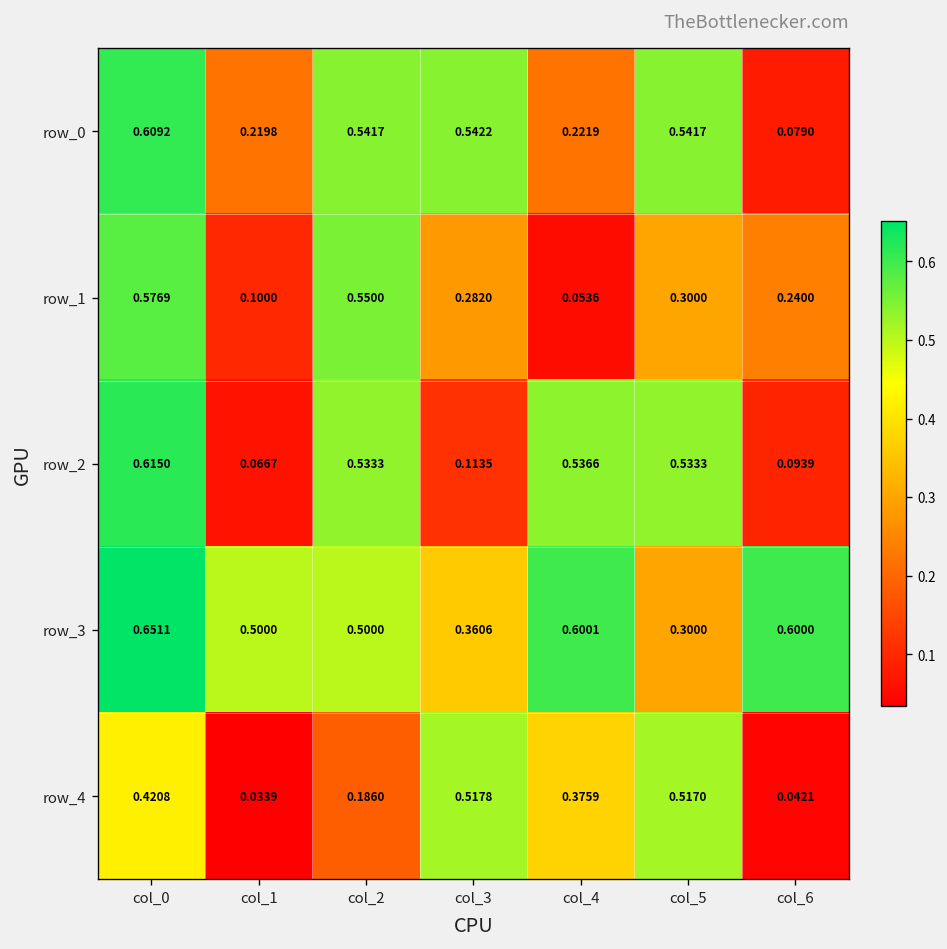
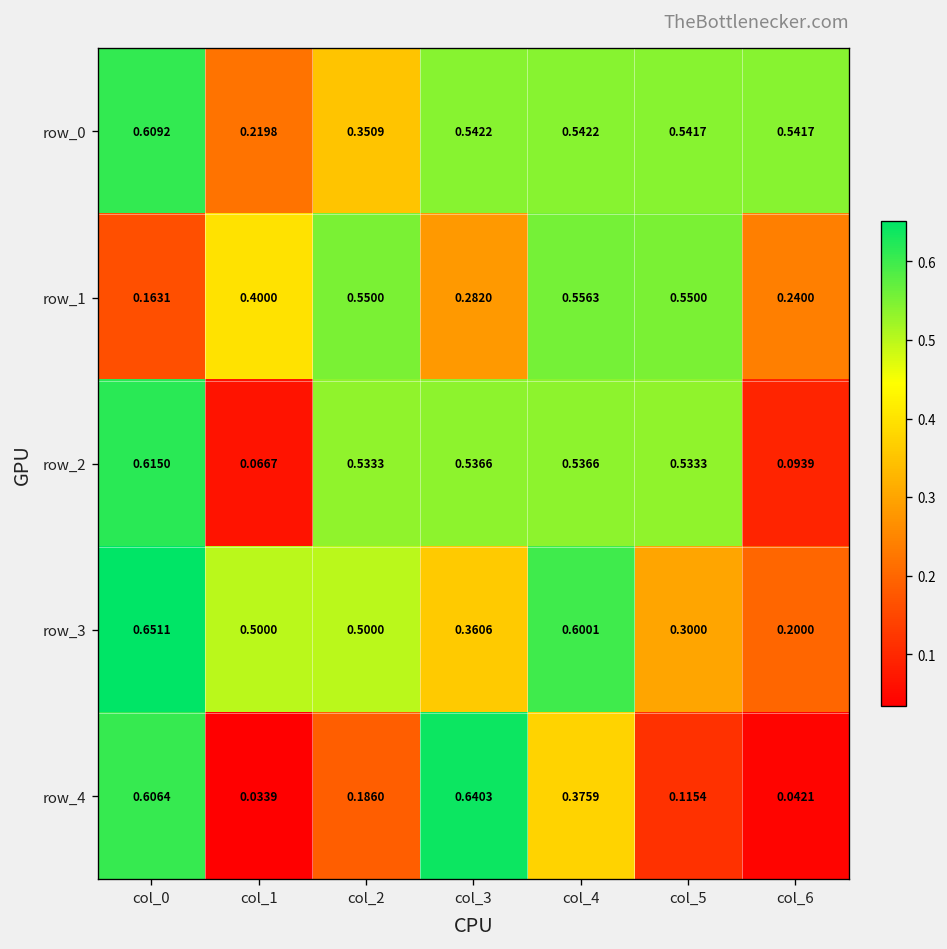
  {
    "row_0": {
      "col_0": 0.6092,
      "col_1": 0.2198,
-     "col_2": 0.5417,
+     "col_2": 0.3509,
      "col_3": 0.5422,
-     "col_4": 0.2219,
+     "col_4": 0.5422,
      "col_5": 0.5417,
-     "col_6": 0.0790
+     "col_6": 0.5417
    },
    "row_1": {
-     "col_0": 0.5769,
-     "col_1": 0.1000,
+     "col_0": 0.1631,
+     "col_1": 0.4000,
      "col_2": 0.5500,
      "col_3": 0.2820,
-     "col_4": 0.0536,
-     "col_5": 0.3000,
+     "col_4": 0.5563,
+     "col_5": 0.5500,
      "col_6": 0.2400
    },
    "row_2": {
      "col_0": 0.6150,
      "col_1": 0.0667,
      "col_2": 0.5333,
-     "col_3": 0.1135,
+     "col_3": 0.5366,
      "col_4": 0.5366,
      "col_5": 0.5333,
      "col_6": 0.0939
    },
    "row_3": {
      "col_0": 0.6511,
      "col_1": 0.5000,
      "col_2": 0.5000,
      "col_3": 0.3606,
      "col_4": 0.6001,
      "col_5": 0.3000,
-     "col_6": 0.6000
+     "col_6": 0.2000
    },
    "row_4": {
-     "col_0": 0.4208,
+     "col_0": 0.6064,
      "col_1": 0.0339,
      "col_2": 0.1860,
-     "col_3": 0.5178,
+     "col_3": 0.6403,
      "col_4": 0.3759,
-     "col_5": 0.5170,
+     "col_5": 0.1154,
      "col_6": 0.0421
    }
  }
